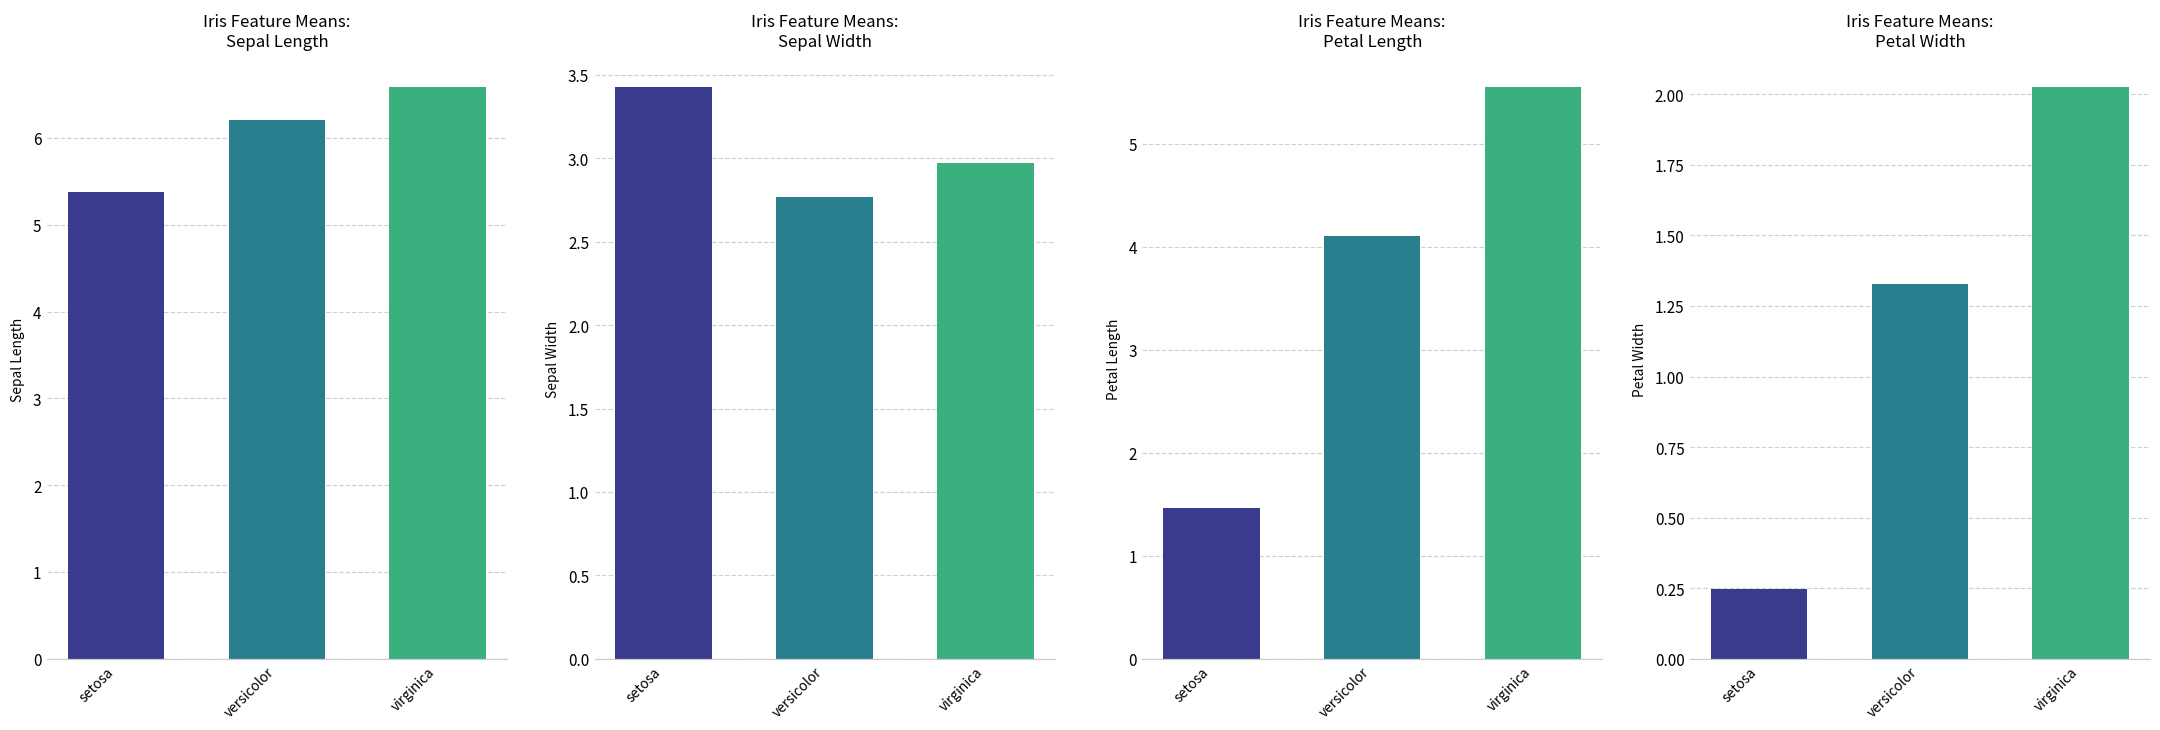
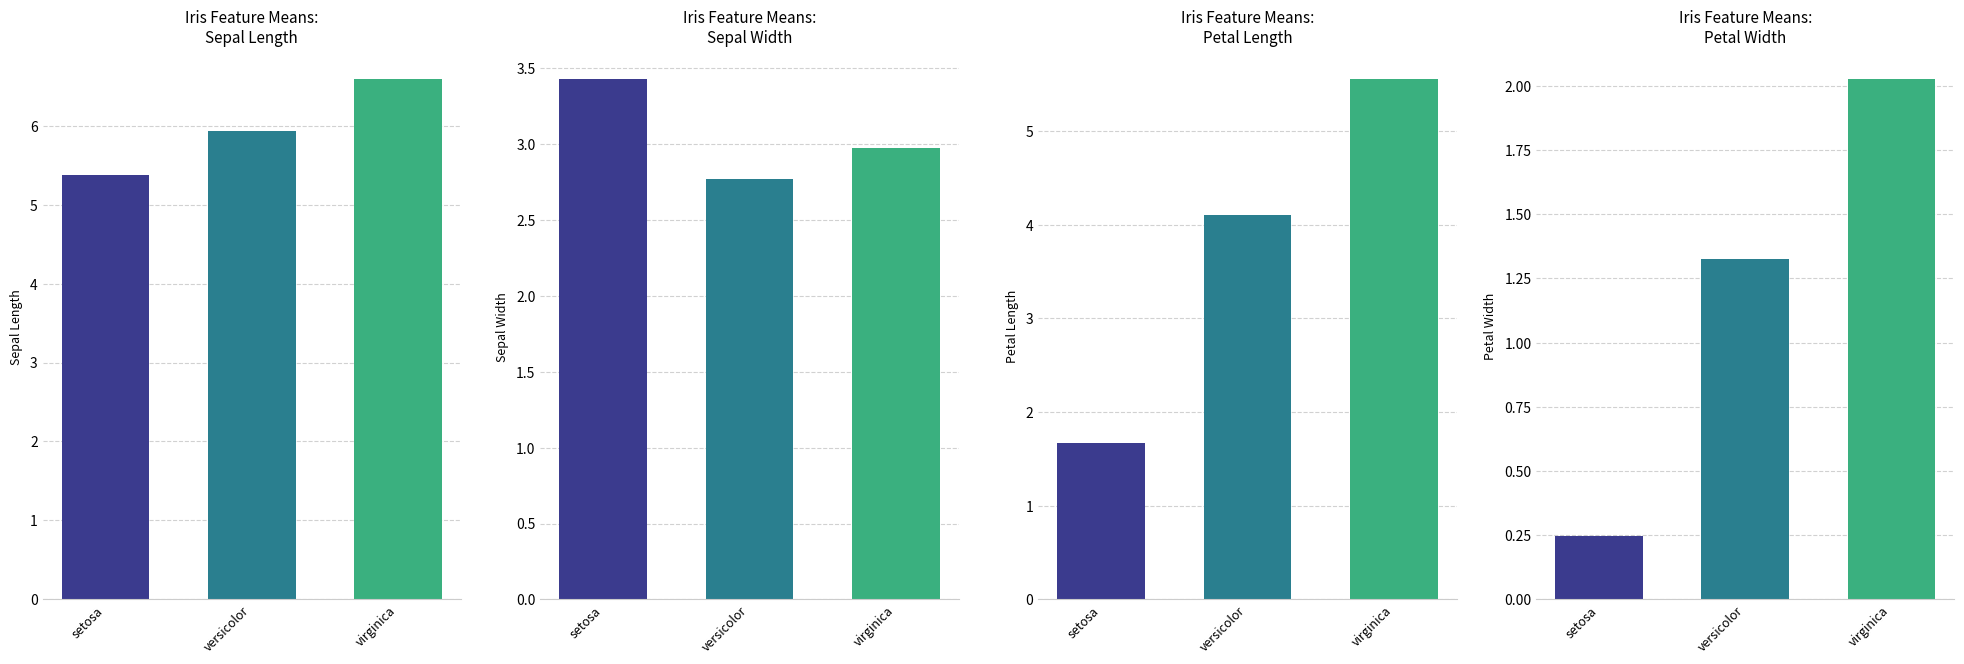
  {
    "Iris Feature Means: Sepal Length": {
      "setosa": 5.4,
-     "versicolor": 6.2,
+     "versicolor": 5.9,
      "virginica": 6.6
    },
    "Iris Feature Means: Sepal Width": {
      "setosa": 3.43,
      "versicolor": 2.77,
      "virginica": 2.97
    },
    "Iris Feature Means: Petal Length": {
-     "setosa": 1.5,
+     "setosa": 1.7,
      "versicolor": 4.1,
      "virginica": 5.6
    },
    "Iris Feature Means: Petal Width": {
      "setosa": 0.25,
      "versicolor": 1.33,
      "virginica": 2.03
    }
  }
